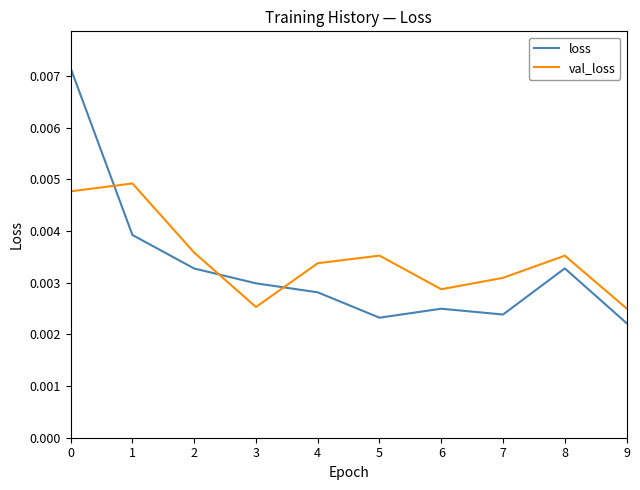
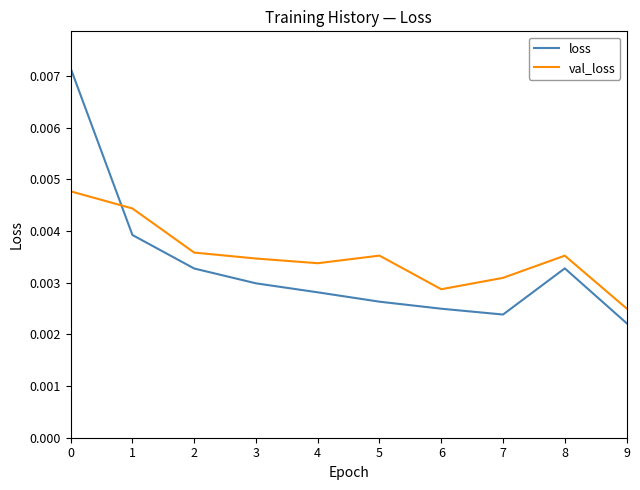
  {
    "loss": {
      "0": 0.0072,
      "1": 0.0039,
      "2": 0.0033,
      "3": 0.0030,
      "4": 0.0028,
-     "5": 0.0023,
+     "5": 0.0026,
      "6": 0.0025,
      "7": 0.0024,
      "8": 0.0033,
      "9": 0.0022
    },
    "val_loss": {
      "0": 0.0048,
-     "1": 0.0049,
+     "1": 0.0044,
      "2": 0.0036,
-     "3": 0.0025,
+     "3": 0.0035,
      "4": 0.0034,
      "5": 0.0035,
      "6": 0.0029,
      "7": 0.0031,
      "8": 0.0035,
      "9": 0.0025
    }
  }
